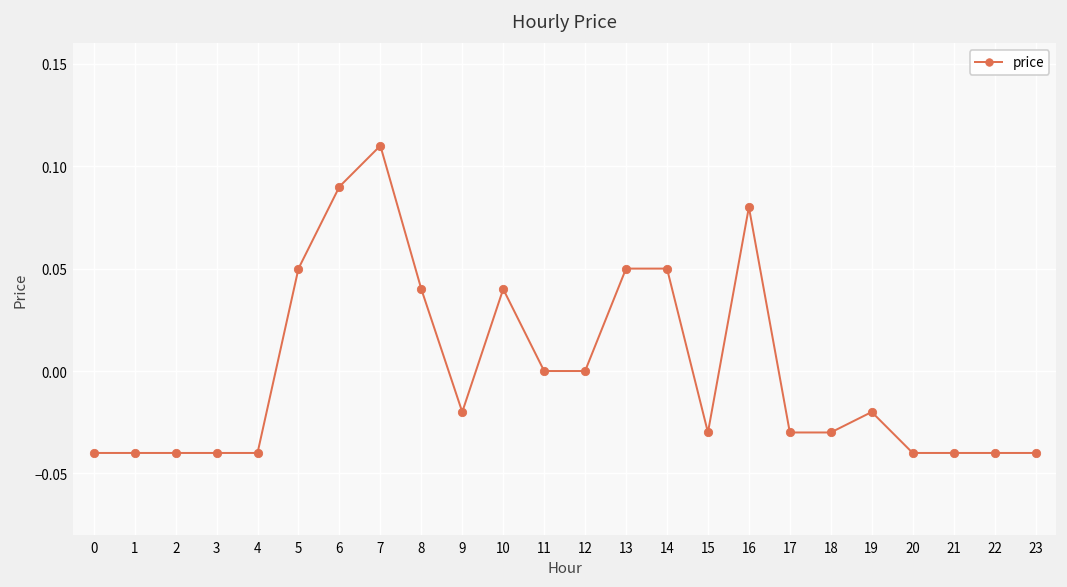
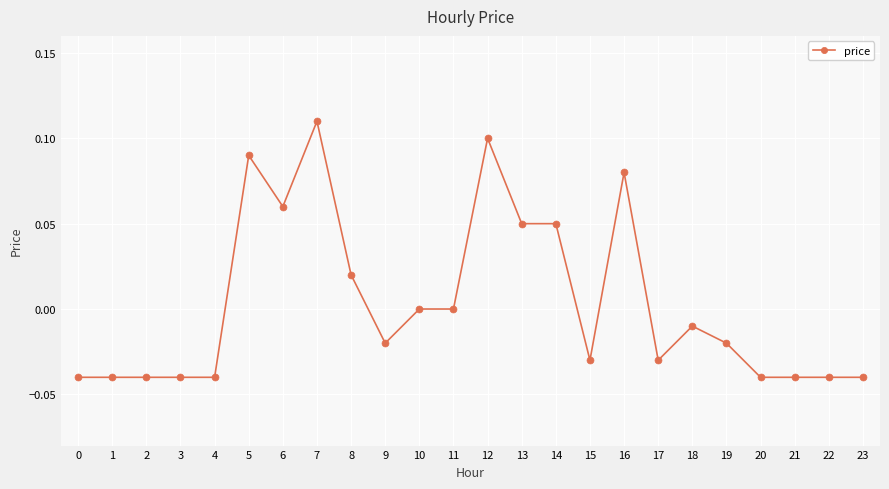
  {
    "0": -0.04,
    "1": -0.04,
    "2": -0.04,
    "3": -0.04,
    "4": -0.04,
-   "5": 0.05,
-   "6": 0.09,
+   "5": 0.09,
+   "6": 0.06,
    "7": 0.11,
-   "8": 0.04,
+   "8": 0.02,
    "9": -0.02,
-   "10": 0.04,
+   "10": 0.00,
    "11": 0.00,
-   "12": 0.0,
+   "12": 0.1,
    "13": 0.05,
    "14": 0.05,
    "15": -0.03,
    "16": 0.08,
    "17": -0.03,
-   "18": -0.03,
+   "18": -0.01,
    "19": -0.02,
    "20": -0.04,
    "21": -0.04,
    "22": -0.04,
    "23": -0.04
  }
